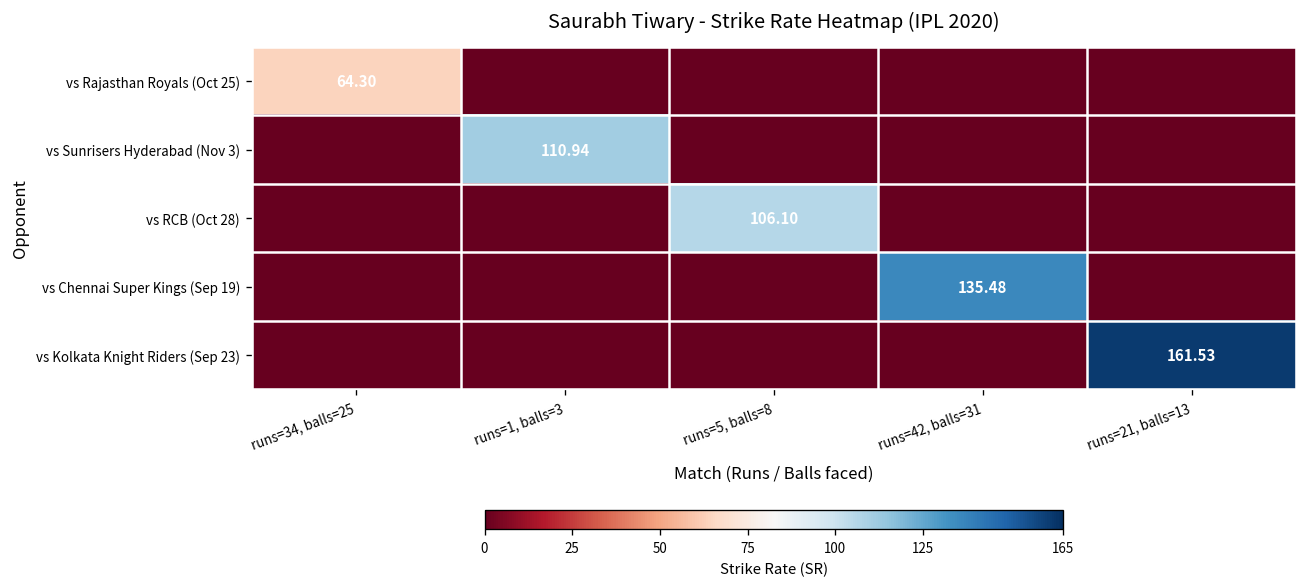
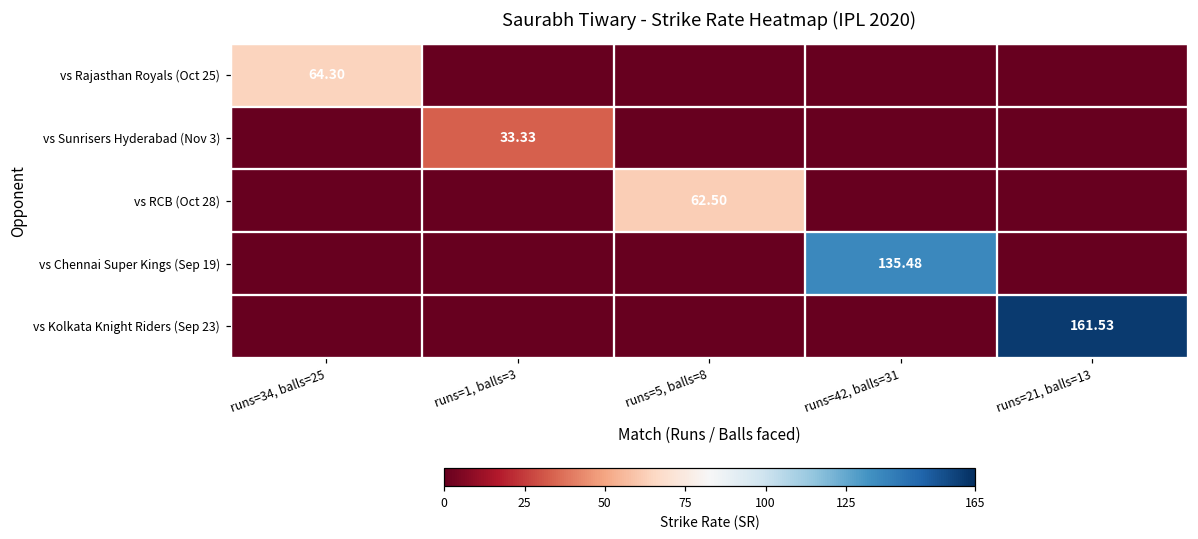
  {
    "vs Rajasthan Royals (Oct 25)": {
      "runs=34, balls=25": 64.30
    },
    "vs Sunrisers Hyderabad (Nov 3)": {
-     "runs=1, balls=3": 110.94
+     "runs=1, balls=3": 33.33
    },
    "vs RCB (Oct 28)": {
-     "runs=5, balls=8": 106.10
+     "runs=5, balls=8": 62.50
    },
    "vs Chennai Super Kings (Sep 19)": {
      "runs=42, balls=31": 135.48
    },
    "vs Kolkata Knight Riders (Sep 23)": {
      "runs=21, balls=13": 161.53
    }
  }
